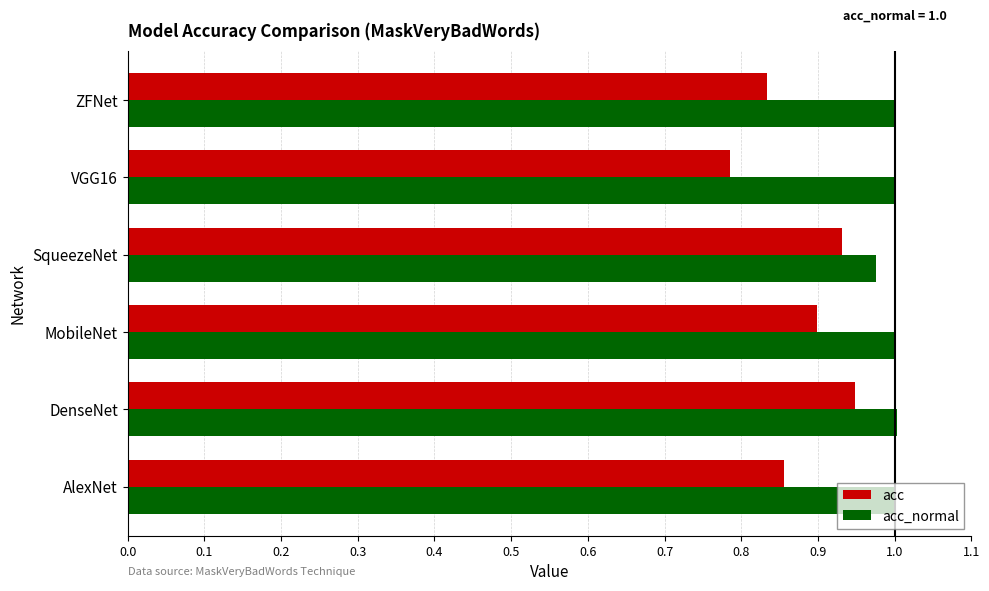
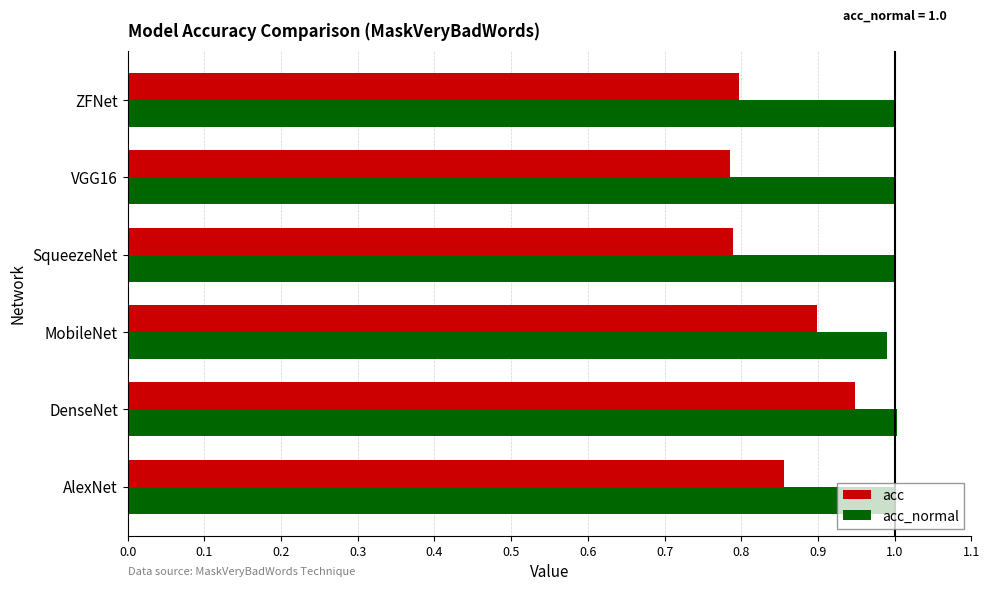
  {
    "acc": {
-     "ZFNet": 0.83,
+     "ZFNet": 0.80,
      "VGG16": 0.79,
-     "SqueezeNet": 0.93,
+     "SqueezeNet": 0.79,
      "MobileNet": 0.90,
      "DenseNet": 0.95,
      "AlexNet": 0.86
    },
    "acc_normal": {
      "ZFNet": 1.00,
      "VGG16": 1.00,
-     "SqueezeNet": 0.98,
-     "MobileNet": 1.00,
+     "SqueezeNet": 1.00,
+     "MobileNet": 0.99,
      "DenseNet": 1.00
    }
  }
